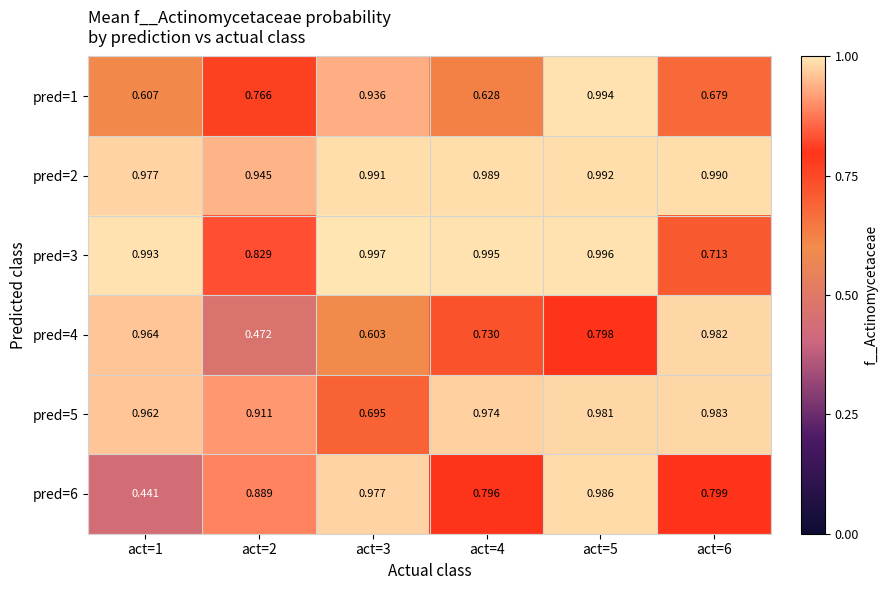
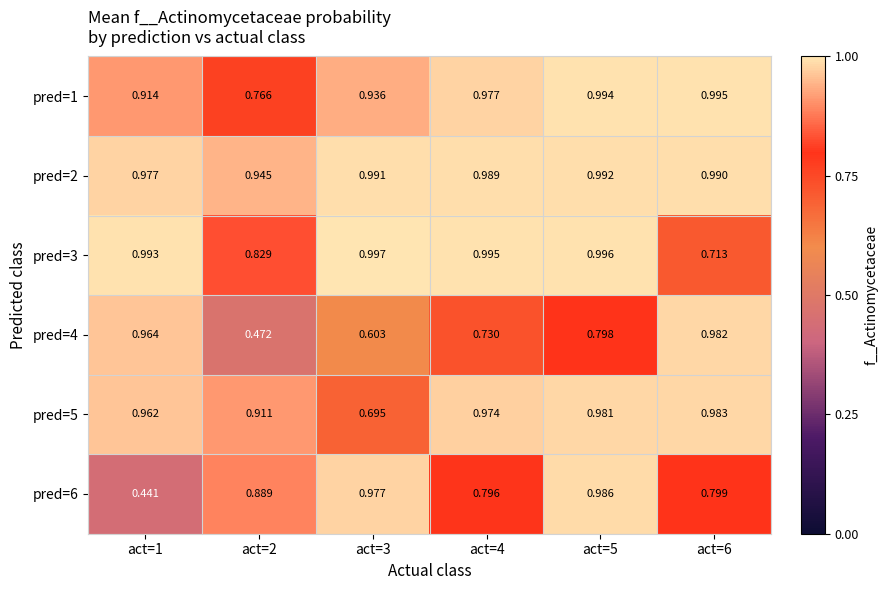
  {
    "pred=1": {
-     "act=1": 0.607,
+     "act=1": 0.914,
      "act=2": 0.766,
      "act=3": 0.936,
-     "act=4": 0.628,
+     "act=4": 0.977,
      "act=5": 0.994,
-     "act=6": 0.679
+     "act=6": 0.995
    },
    "pred=2": {
      "act=1": 0.977,
      "act=2": 0.945,
      "act=3": 0.991,
      "act=4": 0.989,
      "act=5": 0.992,
      "act=6": 0.990
    },
    "pred=3": {
      "act=1": 0.993,
      "act=2": 0.829,
      "act=3": 0.997,
      "act=4": 0.995,
      "act=5": 0.996,
      "act=6": 0.713
    },
    "pred=4": {
      "act=1": 0.964,
      "act=2": 0.472,
      "act=3": 0.603,
      "act=4": 0.730,
      "act=5": 0.798,
      "act=6": 0.982
    },
    "pred=5": {
      "act=1": 0.962,
      "act=2": 0.911,
      "act=3": 0.695,
      "act=4": 0.974,
      "act=5": 0.981,
      "act=6": 0.983
    },
    "pred=6": {
      "act=1": 0.441,
      "act=2": 0.889,
      "act=3": 0.977,
      "act=4": 0.796,
      "act=5": 0.986,
      "act=6": 0.799
    }
  }
